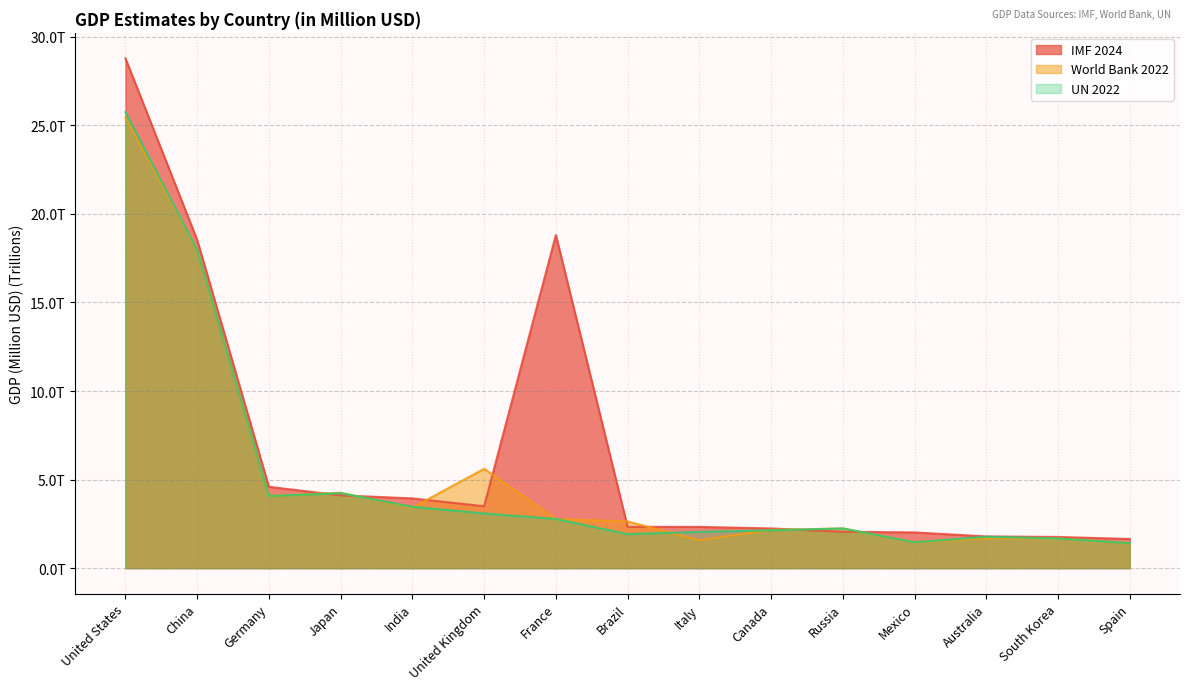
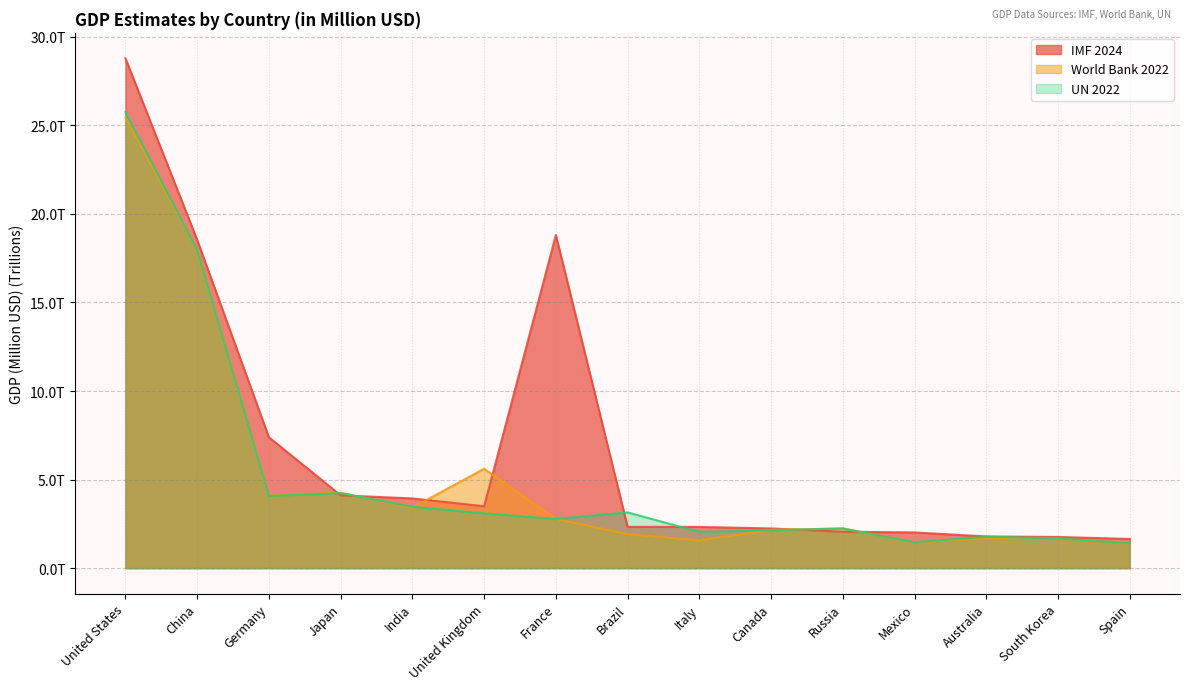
  {
    "IMF 2024": {
      "United States": "28.8T",
      "China": "18.5T",
-     "Germany": "4.6T",
+     "Germany": "7.4T",
      "India": "3.9T",
      "United Kingdom": "3.5T",
      "France": "18.8T",
      "Brazil": "2.3T",
      "Italy": "2.3T",
      "Russia": "2.1T",
      "Mexico": "2.0T",
      "Spain": "1.6T"
    },
    "World Bank 2022": {
      "United States": "25.4T",
      "United Kingdom": "5.6T",
-     "Brazil": "2.6T",
+     "Brazil": "1.9T",
      "Italy": "1.6T"
    },
    "UN 2022": {
      "United States": "25.7T",
      "United Kingdom": "3.1T",
-     "Brazil": "1.9T",
+     "Brazil": "3.1T",
      "Italy": "2.0T"
    }
  }
